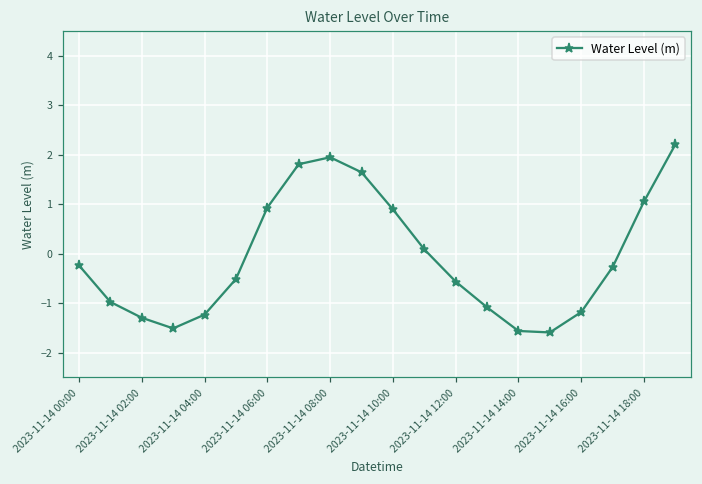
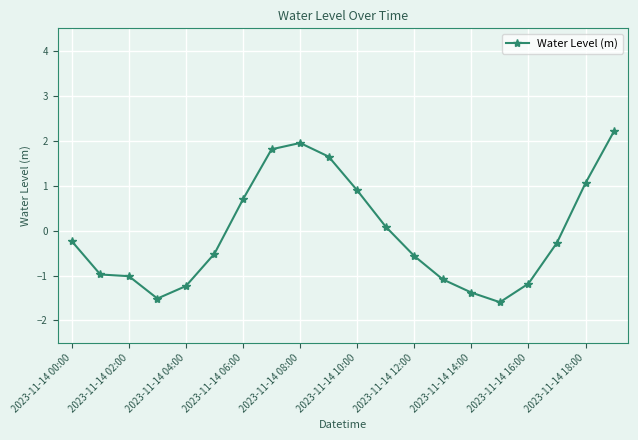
  {
    "2023-11-14 00:00": -0.2,
-   "2023-11-14 02:00": -1.3,
+   "2023-11-14 02:00": -1.0,
    "2023-11-14 04:00": -1.2,
-   "2023-11-14 06:00": 0.9,
+   "2023-11-14 06:00": 0.7,
    "2023-11-14 08:00": 1.9,
    "2023-11-14 10:00": 0.9,
    "2023-11-14 12:00": -0.6,
-   "2023-11-14 14:00": -1.6,
+   "2023-11-14 14:00": -1.4,
    "2023-11-14 16:00": -1.2,
    "2023-11-14 18:00": 1.1
  }
